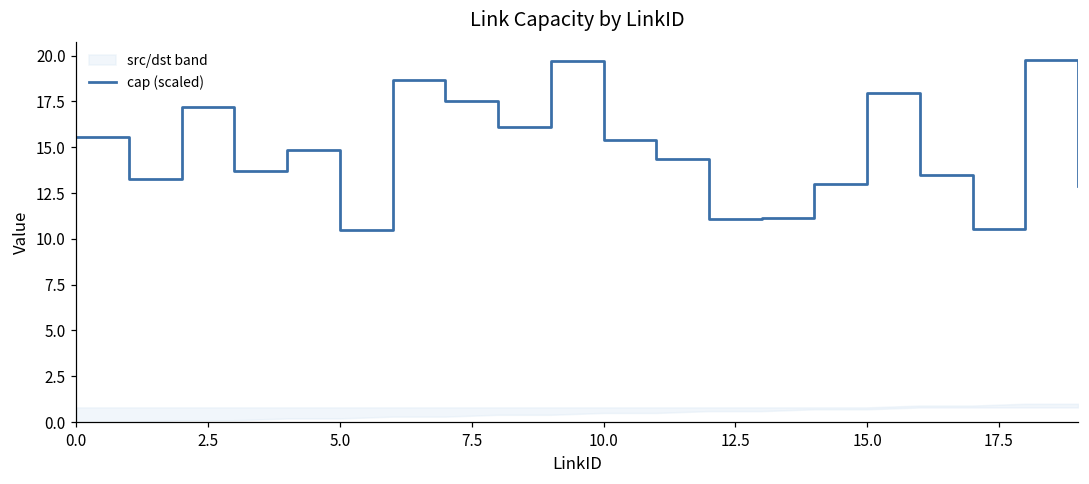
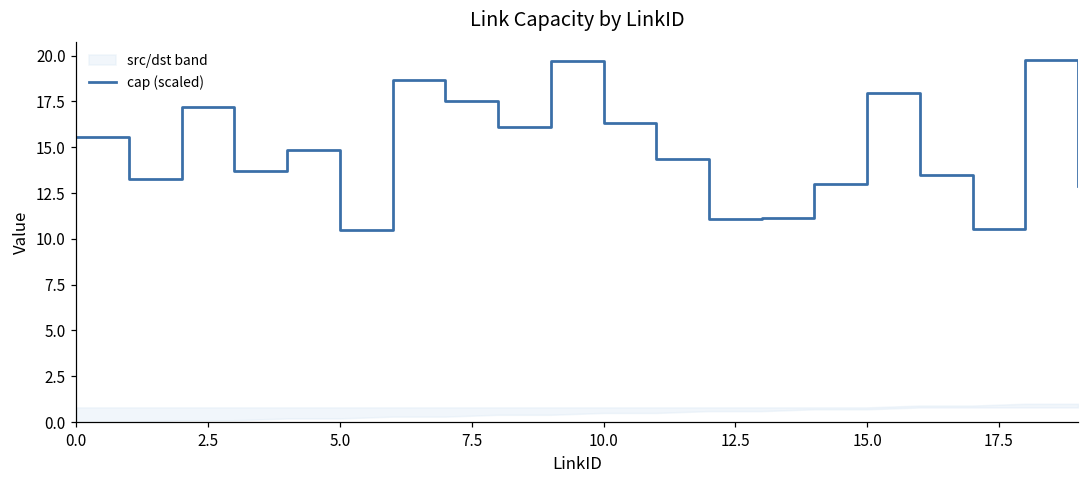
  {
    "cap (scaled)": {
      "0.0": 15.5,
      "5.0": 10.5,
-     "10.0": 15.4,
+     "10.0": 16.3,
      "15.0": 18.0
    },
    "src/dst band": {
      "0.0": 0.8
    }
  }
